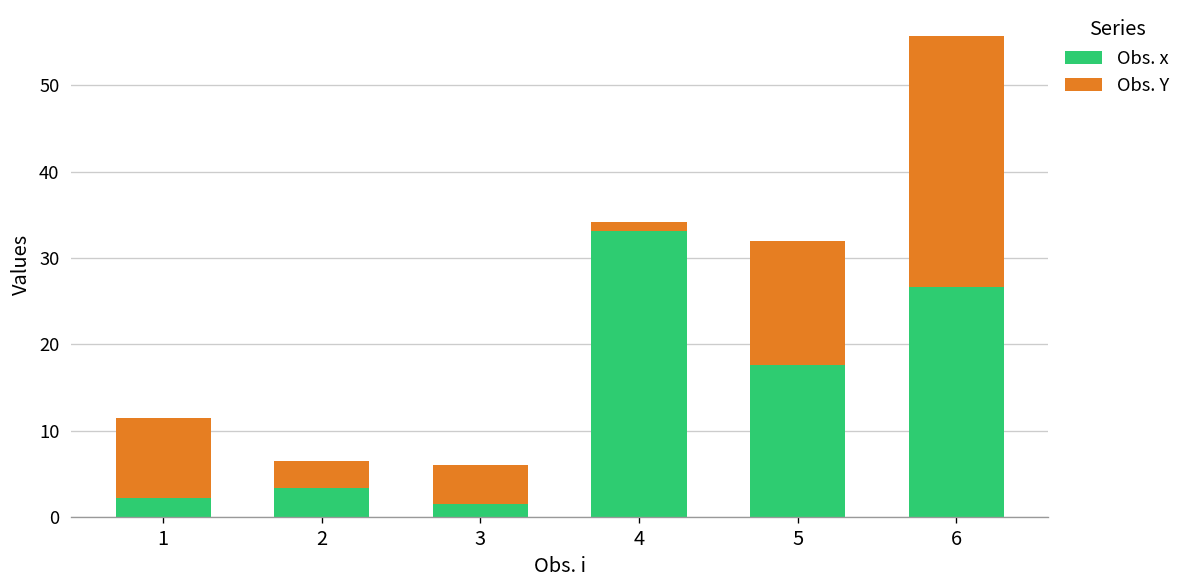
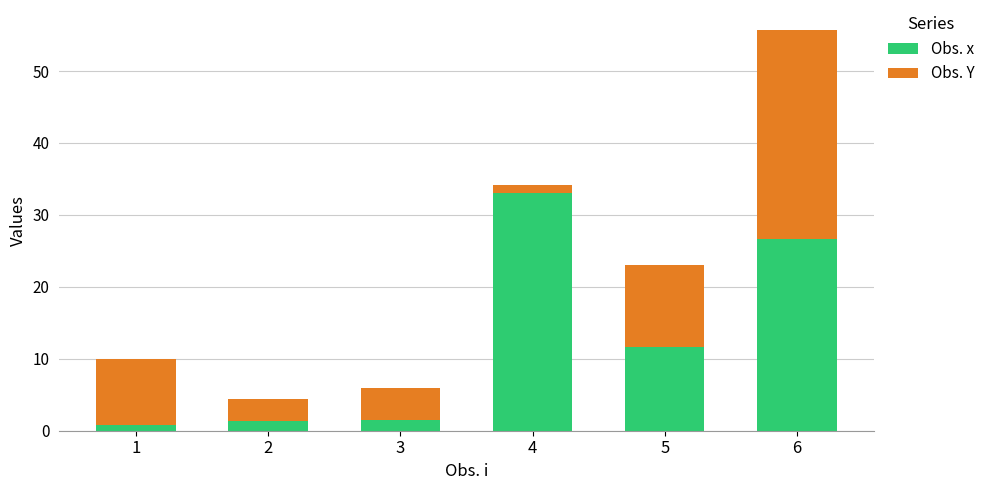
  {
    "Obs. x": {
-     "1": 2,
-     "2": 3,
+     "1": 1,
+     "2": 1,
      "3": 2,
      "4": 33,
-     "5": 18,
+     "5": 12,
      "6": 27
    },
    "Obs. Y": {
      "1": 9,
      "2": 3,
      "3": 5,
      "4": 1,
-     "5": 14,
+     "5": 12,
      "6": 29
    }
  }
